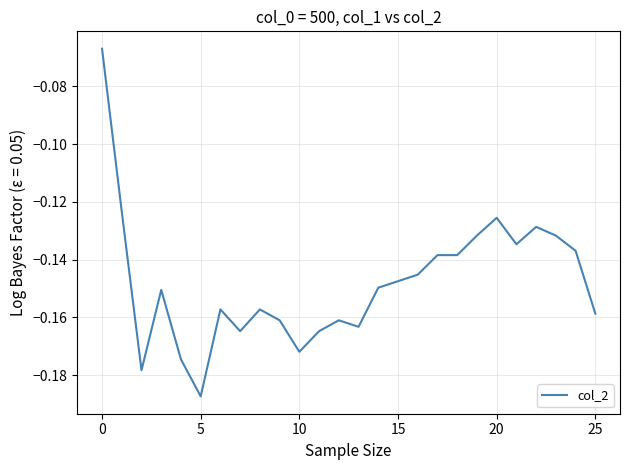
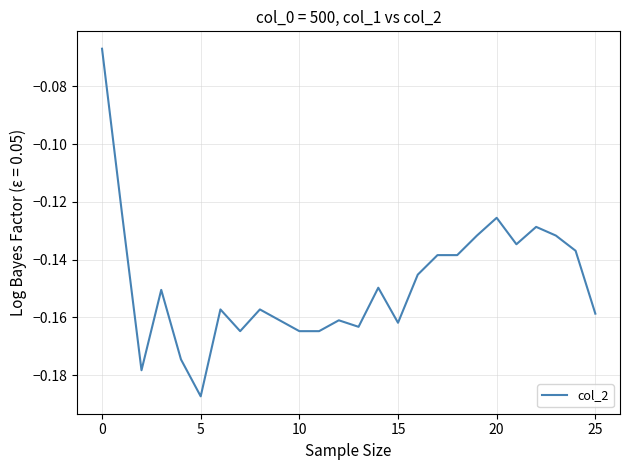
  {
    "0": -0.067,
    "5": -0.187,
-   "10": -0.172,
-   "15": -0.147,
+   "10": -0.165,
+   "15": -0.162,
    "20": -0.126,
    "25": -0.159
  }
